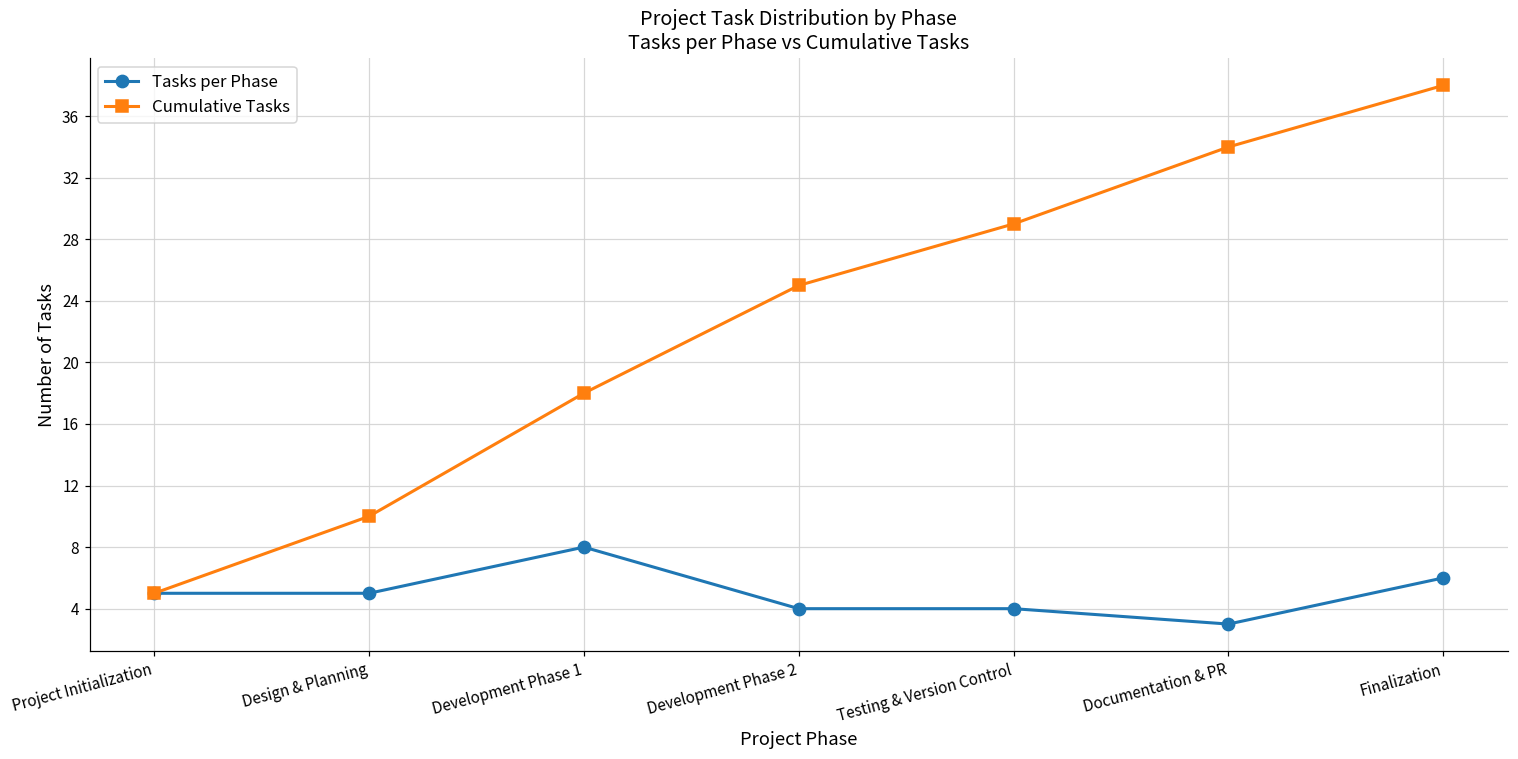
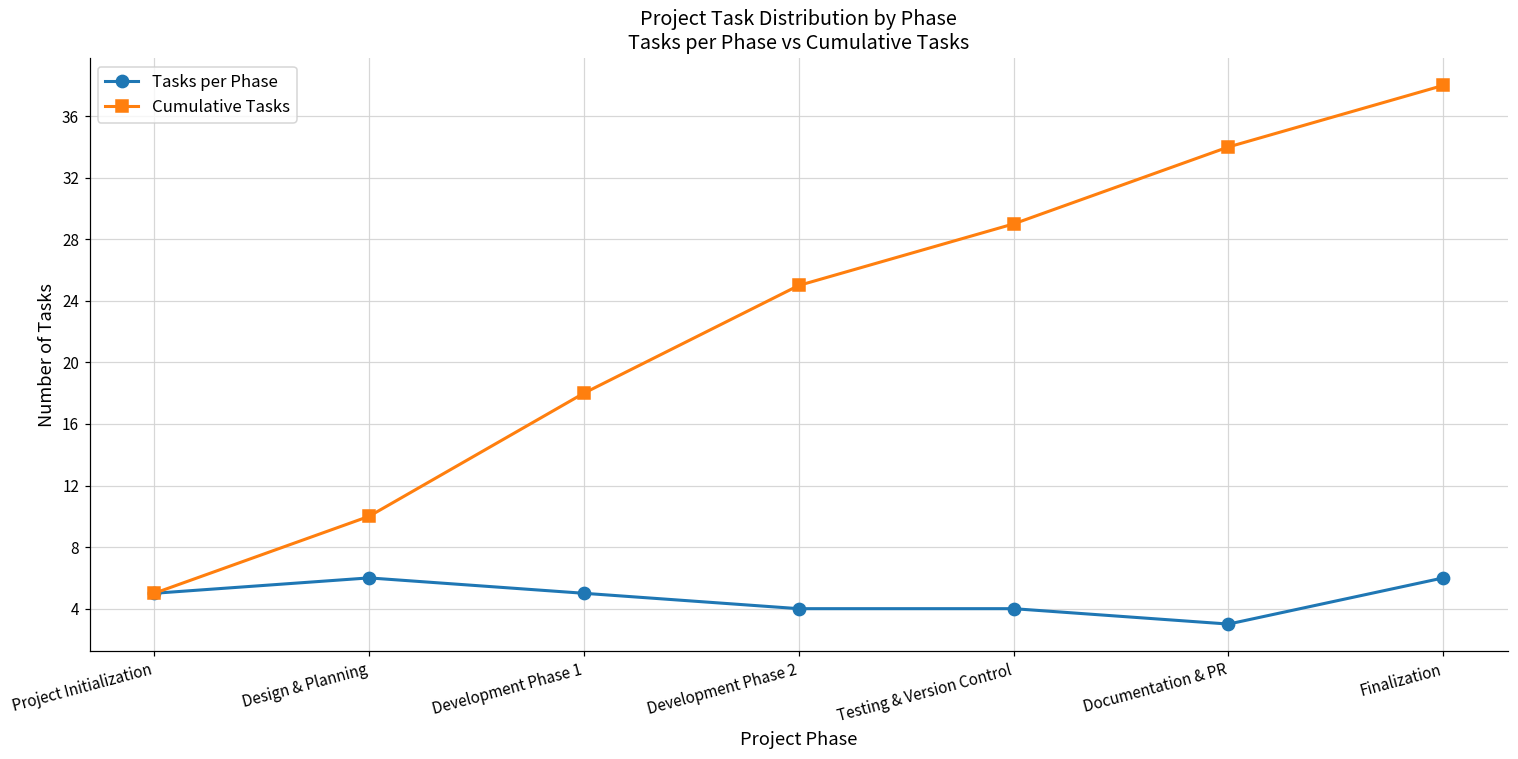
  {
    "Tasks per Phase": {
-     "Design & Planning": 5,
-     "Development Phase 1": 8,
+     "Design & Planning": 6,
+     "Development Phase 1": 5,
      "Development Phase 2": 4,
      "Testing & Version Control": 4,
      "Documentation & PR": 3,
      "Finalization": 6
    },
    "Cumulative Tasks": {
      "Design & Planning": 10,
      "Development Phase 1": 18,
      "Development Phase 2": 25,
      "Testing & Version Control": 29,
      "Documentation & PR": 34,
      "Finalization": 38
    }
  }
